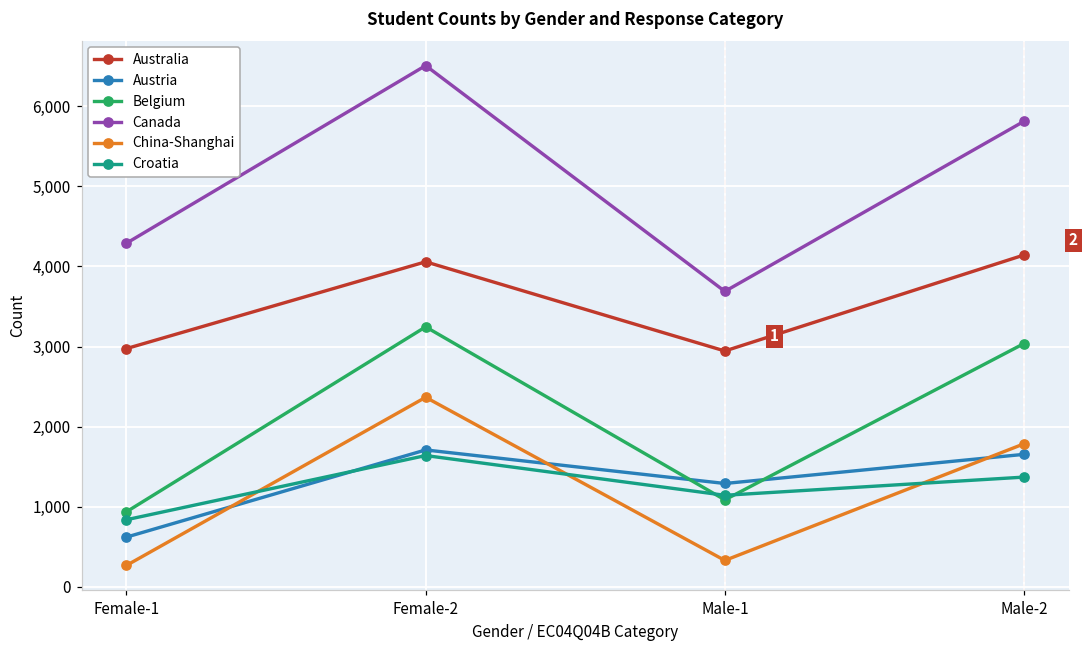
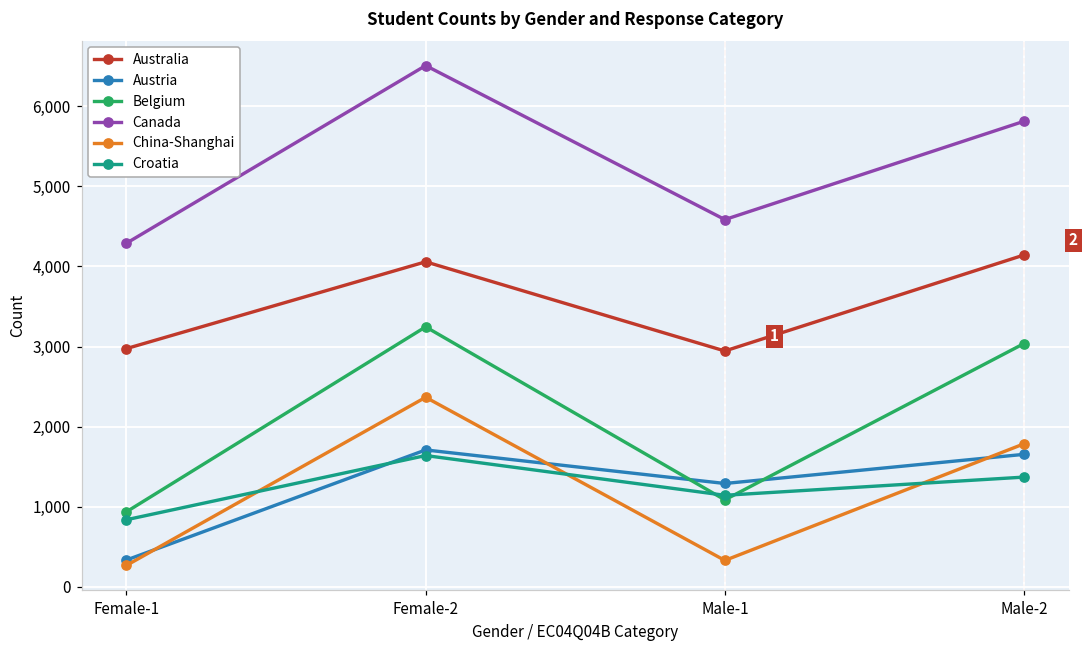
  {
    "Australia": {
      "Female-1": "3,000",
      "Female-2": "4,100",
      "Male-1": "2,900",
      "Male-2": "4,100"
    },
    "Austria": {
-     "Female-1": "600",
+     "Female-1": "300",
      "Female-2": "1,700",
      "Male-1": "1,300",
      "Male-2": "1,700"
    },
    "Canada": {
      "Female-1": "4,300",
      "Female-2": "6,500",
-     "Male-1": "3,700",
+     "Male-1": "4,600",
      "Male-2": "5,800"
    },
    "China-Shanghai": {
      "Female-1": "300",
      "Female-2": "2,400",
      "Male-1": "300",
      "Male-2": "1,800"
    }
  }
